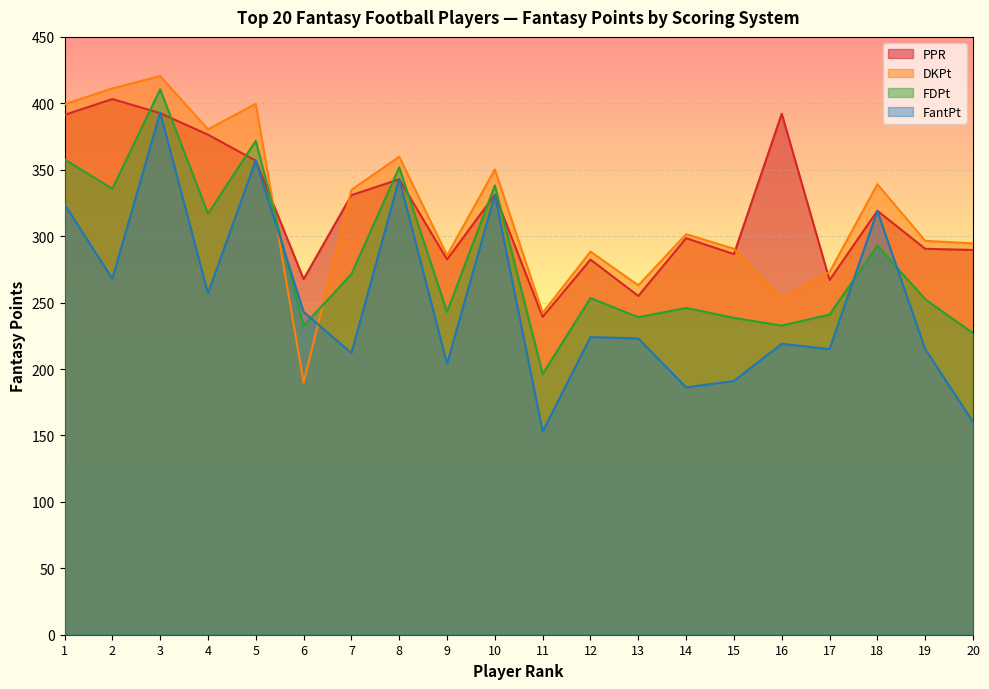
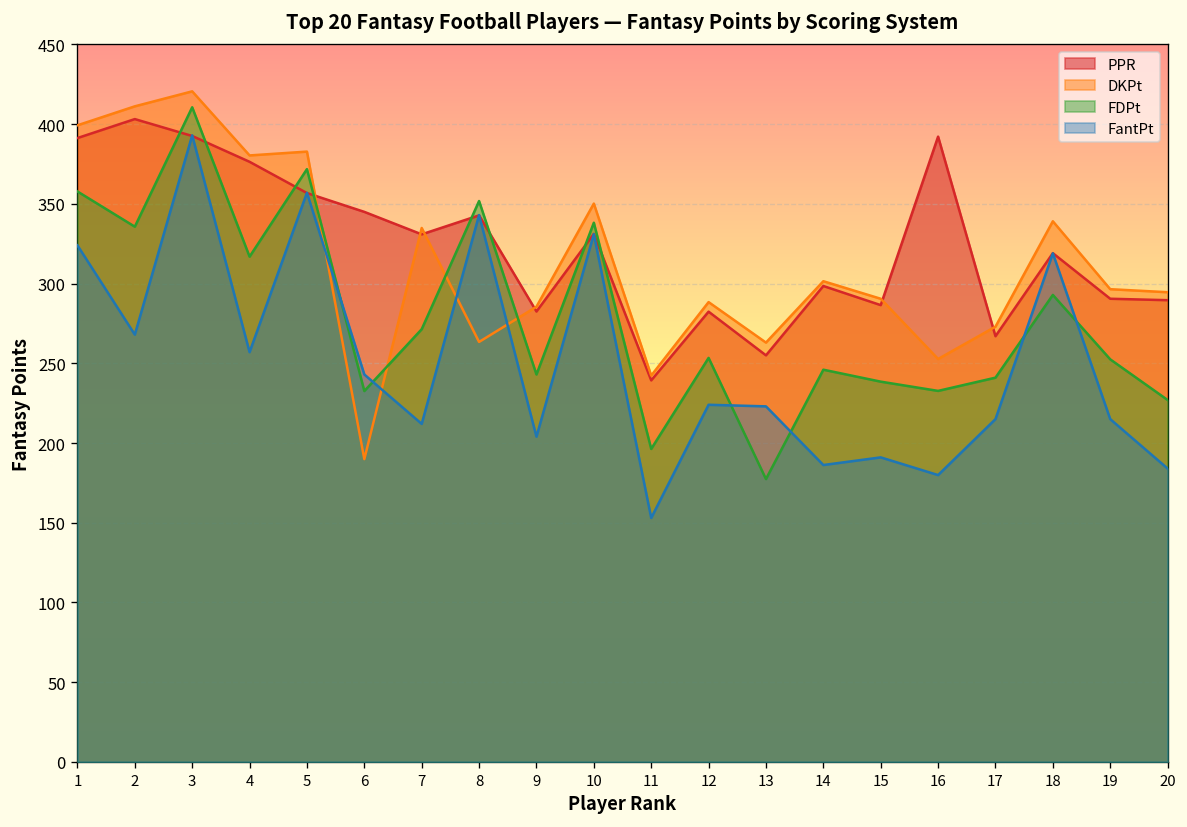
  {
    "PPR": {
      "1": 391,
      "2": 403,
      "4": 376,
-     "6": 268,
+     "6": 345,
      "7": 331,
      "9": 283,
      "11": 239,
      "12": 282,
      "13": 255,
      "14": 299,
      "15": 287,
      "16": 392,
      "17": 267,
      "19": 291,
      "20": 290
    },
    "DKPt": {
      "1": 399,
      "2": 411,
      "3": 421,
      "4": 380,
-     "5": 400,
+     "5": 383,
      "6": 190,
      "7": 335,
-     "8": 360,
+     "8": 263,
      "9": 286,
      "10": 350,
      "11": 242,
      "12": 288,
      "13": 263,
      "14": 302,
      "15": 291,
      "16": 253,
      "17": 273,
      "18": 339,
      "19": 297,
      "20": 295
    },
    "FDPt": {
      "1": 358,
      "2": 336,
      "3": 411,
      "4": 317,
      "5": 372,
      "6": 233,
      "7": 271,
      "8": 352,
      "9": 243,
      "10": 338,
      "11": 196,
      "12": 253,
-     "13": 239,
+     "13": 177,
      "14": 246,
      "15": 239,
      "16": 233,
      "17": 241,
      "18": 293,
      "19": 253,
      "20": 227
    },
    "FantPt": {
      "1": 324,
      "2": 268,
      "4": 257,
      "6": 243,
      "7": 212,
      "9": 204,
      "11": 153,
      "12": 224,
      "13": 223,
      "14": 186,
      "15": 191,
-     "16": 219,
+     "16": 180,
      "17": 215,
      "19": 215,
-     "20": 160
+     "20": 184
    }
  }
